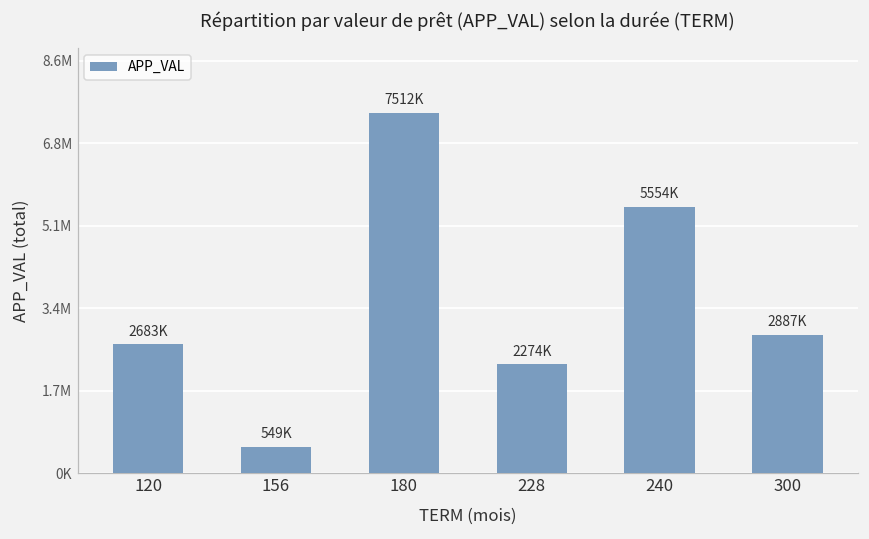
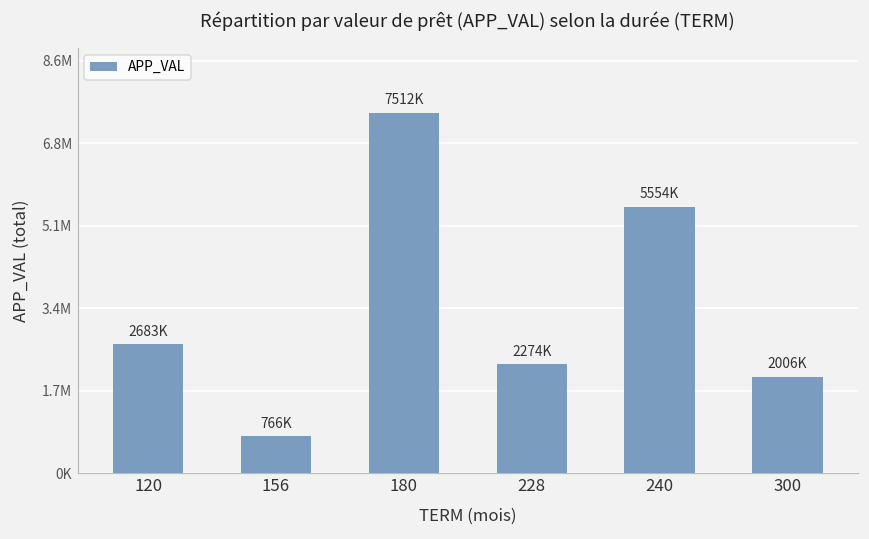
  {
    "120": "2683K",
-   "156": "549K",
+   "156": "766K",
    "180": "7512K",
    "228": "2274K",
    "240": "5554K",
-   "300": "2887K"
+   "300": "2006K"
  }
